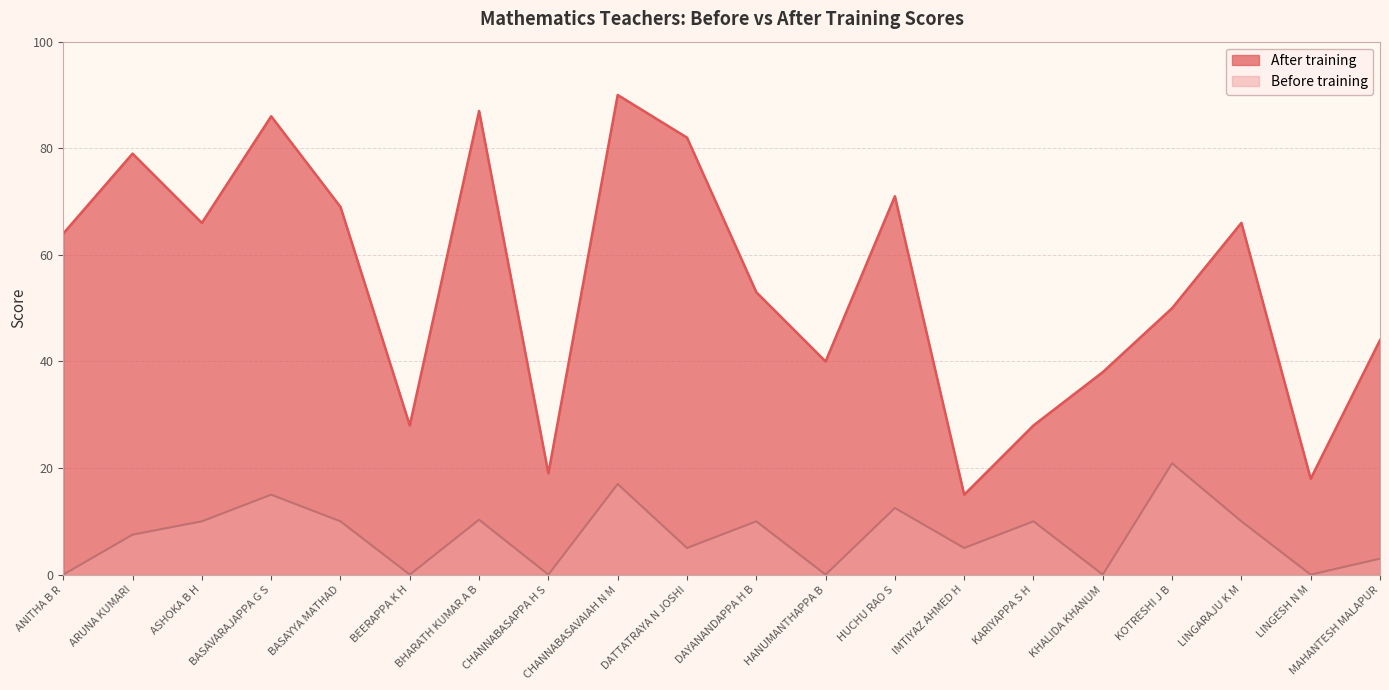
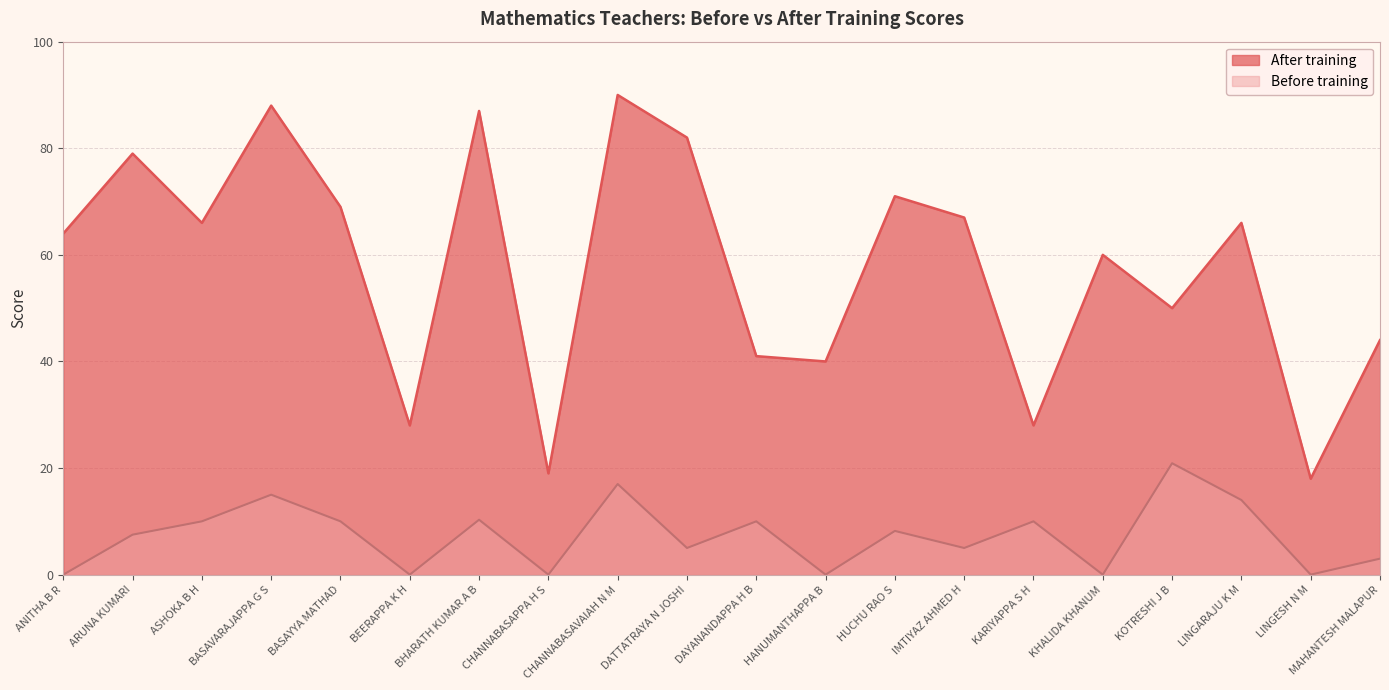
  {
    "After training": {
      "ANITHA B R": 64,
      "ARUNA KUMARI": 79,
      "ASHOKA B H": 66,
-     "BASAVARAJAPPA G S": 86,
+     "BASAVARAJAPPA G S": 88,
      "BASAYYA MATHAD": 69,
      "BEERAPPA K H": 28,
      "BHARATH KUMAR A B": 87,
      "CHANNABASAPPA H S": 19,
      "CHANNABASAVAIAH N M": 90,
      "DATTATRAYA N JOSHI": 82,
-     "DAYANANDAPPA H B": 53,
+     "DAYANANDAPPA H B": 41,
      "HANUMANTHAPPA B": 40,
      "HUCHU RAO S": 71,
-     "IMTIYAZ AHMED H": 15,
+     "IMTIYAZ AHMED H": 67,
      "KARIYAPPA S H": 28,
-     "KHALIDA KHANUM": 38,
+     "KHALIDA KHANUM": 60,
      "KOTRESHI J B": 50,
      "LINGARAJU K M": 66,
      "LINGESH N M": 18,
      "MAHANTESH MALAPUR": 44
    },
    "Before training": {
      "ANITHA B R": 0,
      "ARUNA KUMARI": 8,
      "ASHOKA B H": 10,
      "BASAVARAJAPPA G S": 15,
      "BASAYYA MATHAD": 10,
      "BEERAPPA K H": 0,
      "BHARATH KUMAR A B": 10,
      "CHANNABASAPPA H S": 0,
      "CHANNABASAVAIAH N M": 17,
      "DATTATRAYA N JOSHI": 5,
      "DAYANANDAPPA H B": 10,
      "HANUMANTHAPPA B": 0,
-     "HUCHU RAO S": 13,
+     "HUCHU RAO S": 8,
      "IMTIYAZ AHMED H": 5,
      "KARIYAPPA S H": 10,
      "KHALIDA KHANUM": 0,
      "KOTRESHI J B": 21,
-     "LINGARAJU K M": 10,
+     "LINGARAJU K M": 14,
      "LINGESH N M": 0,
      "MAHANTESH MALAPUR": 3
    }
  }
